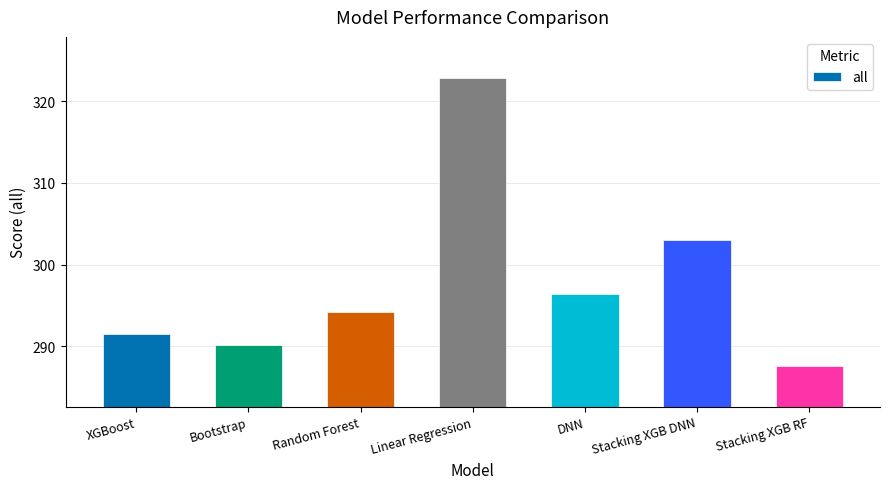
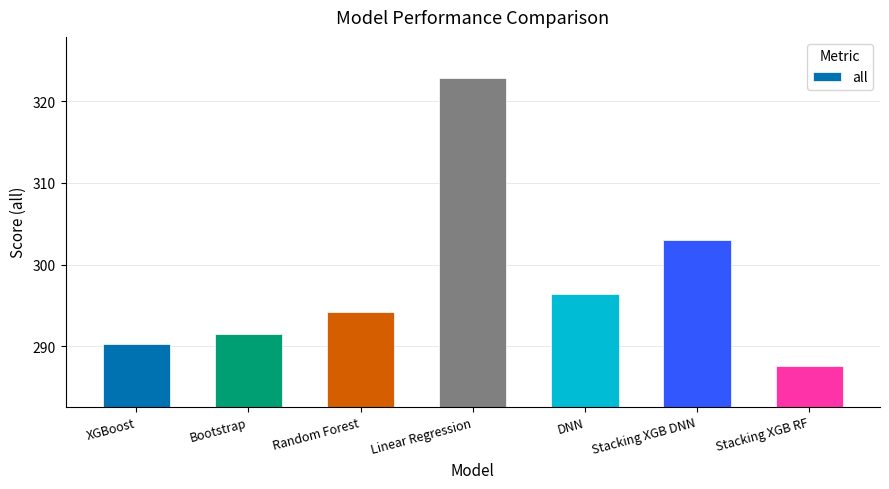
  {
-   "XGBoost": 291,
-   "Bootstrap": 290,
+   "XGBoost": 290,
+   "Bootstrap": 292,
    "Random Forest": 294,
    "Linear Regression": 323,
    "DNN": 296,
    "Stacking XGB DNN": 303,
    "Stacking XGB RF": 288
  }
